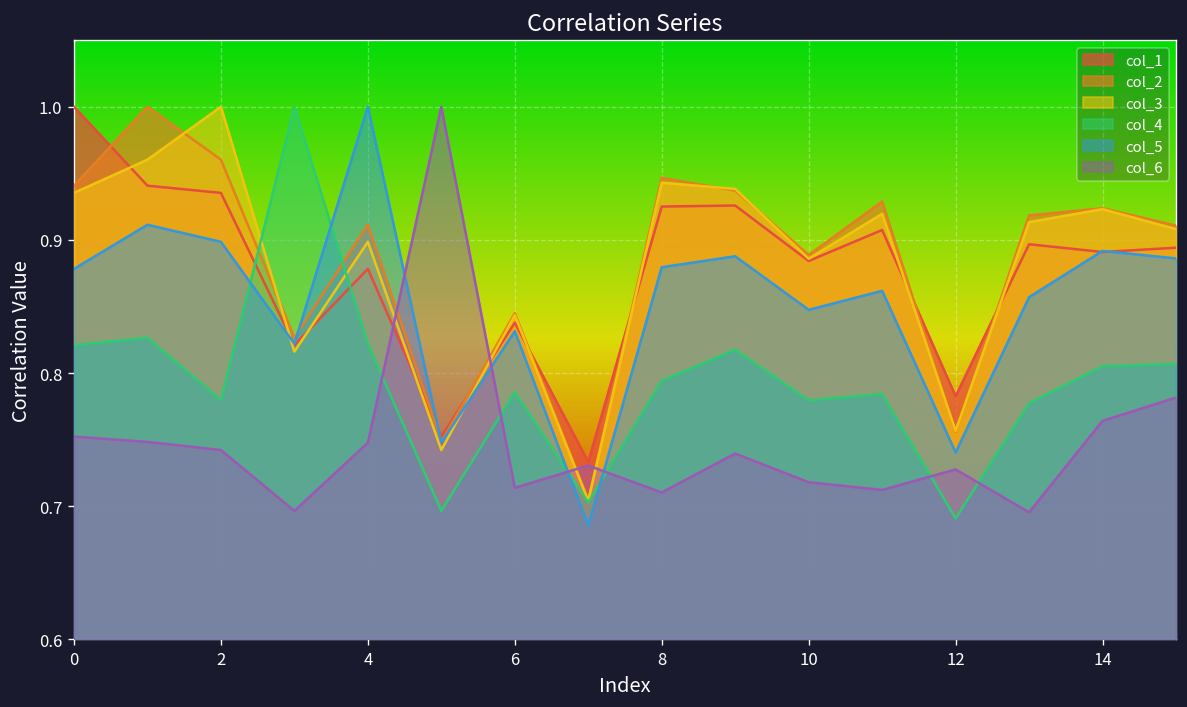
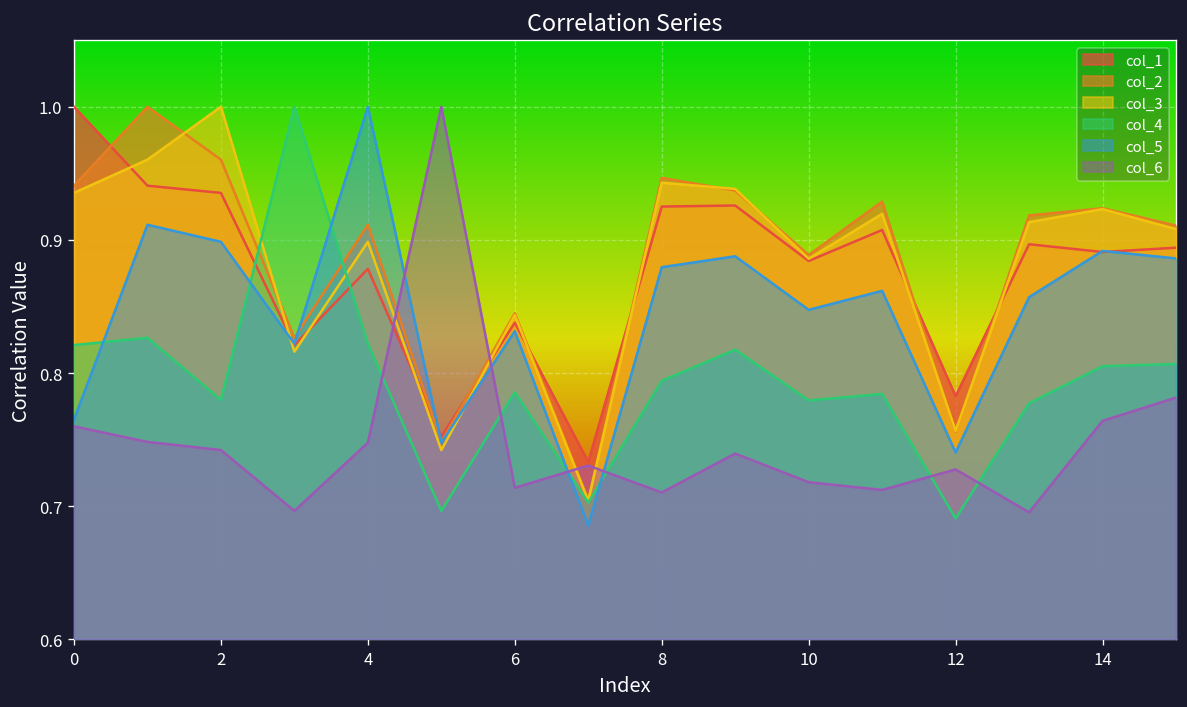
  {
    "col_4": {
      "0": 0.821,
      "2": 0.780,
      "4": 0.822,
      "6": 0.786,
      "8": 0.794,
      "10": 0.780,
      "12": 0.691,
      "14": 0.805
    },
    "col_5": {
-     "0": 0.878,
+     "0": 0.765,
      "2": 0.899,
      "4": 1.000,
      "6": 0.831,
      "8": 0.880,
      "10": 0.848,
      "12": 0.740
    },
    "col_6": {
-     "0": 0.752,
+     "0": 0.760,
      "2": 0.742,
      "4": 0.748,
      "6": 0.714,
      "8": 0.710,
      "10": 0.718,
      "12": 0.728,
      "14": 0.764
    }
  }
